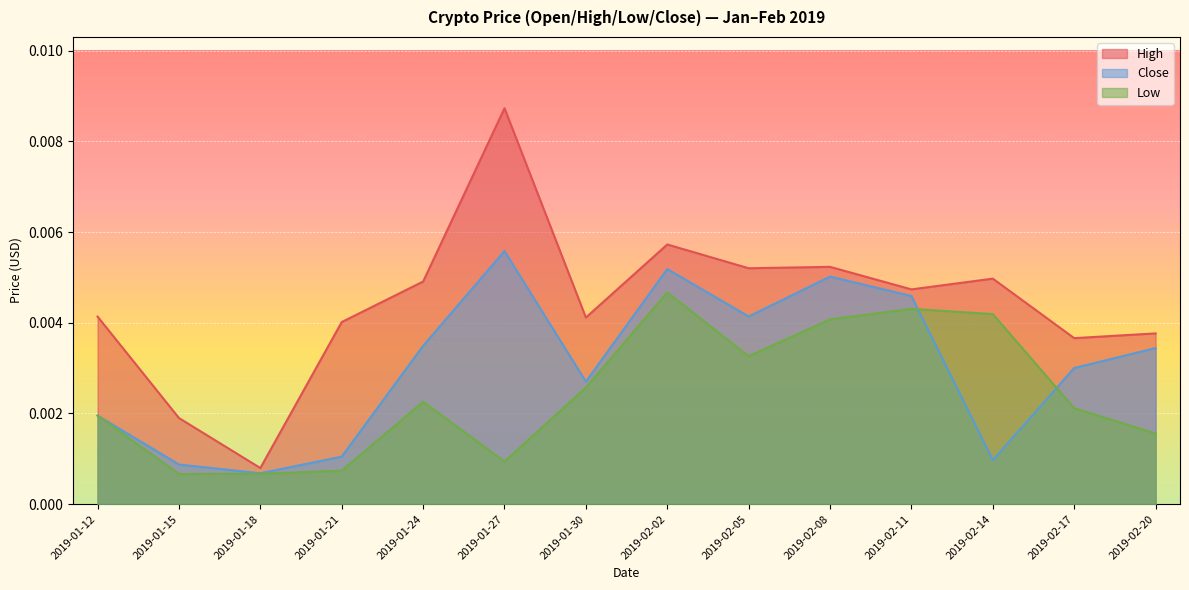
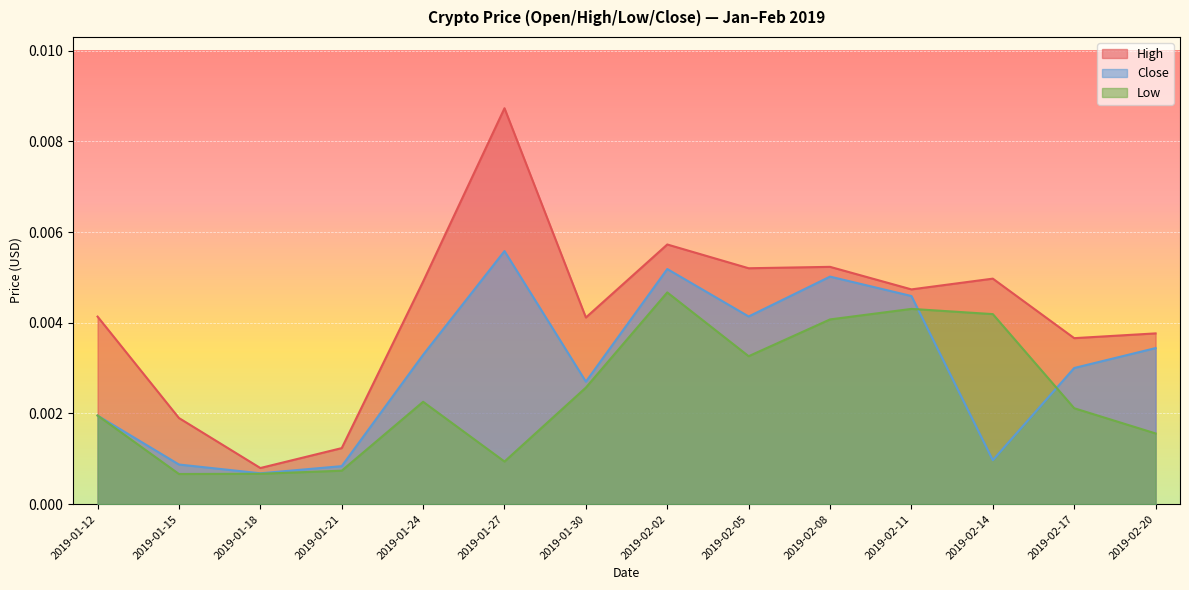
  {
    "High": {
      "2019-01-12": 0.0041,
      "2019-01-15": 0.0019,
      "2019-01-18": 0.0008,
-     "2019-01-21": 0.0040,
+     "2019-01-21": 0.0012,
      "2019-01-24": 0.0049,
      "2019-01-27": 0.0087,
      "2019-01-30": 0.0041,
      "2019-02-02": 0.0057,
      "2019-02-05": 0.0052,
      "2019-02-08": 0.0052,
      "2019-02-11": 0.0047,
      "2019-02-14": 0.0050,
      "2019-02-17": 0.0037,
      "2019-02-20": 0.0038
    },
    "Close": {
      "2019-01-15": 0.0009,
-     "2019-01-21": 0.0010,
-     "2019-01-24": 0.0035,
+     "2019-01-21": 0.0008,
+     "2019-01-24": 0.0033,
      "2019-01-27": 0.0056,
      "2019-01-30": 0.0027,
      "2019-02-02": 0.0052,
      "2019-02-05": 0.0041,
      "2019-02-08": 0.0050,
      "2019-02-11": 0.0046,
      "2019-02-14": 0.0010,
      "2019-02-17": 0.0030,
      "2019-02-20": 0.0034
    },
    "Low": {
      "2019-01-15": 0.0007,
      "2019-01-21": 0.0007,
      "2019-01-24": 0.0023,
      "2019-01-27": 0.0009,
      "2019-01-30": 0.0026,
      "2019-02-02": 0.0047,
      "2019-02-05": 0.0033,
      "2019-02-08": 0.0041,
      "2019-02-11": 0.0043,
      "2019-02-14": 0.0042,
      "2019-02-17": 0.0021,
      "2019-02-20": 0.0016
    }
  }
